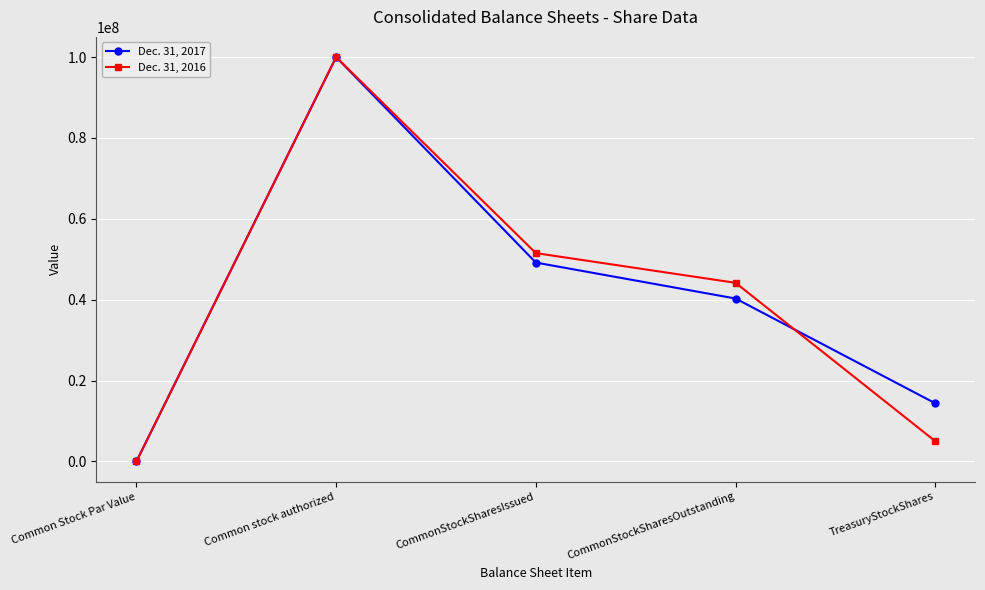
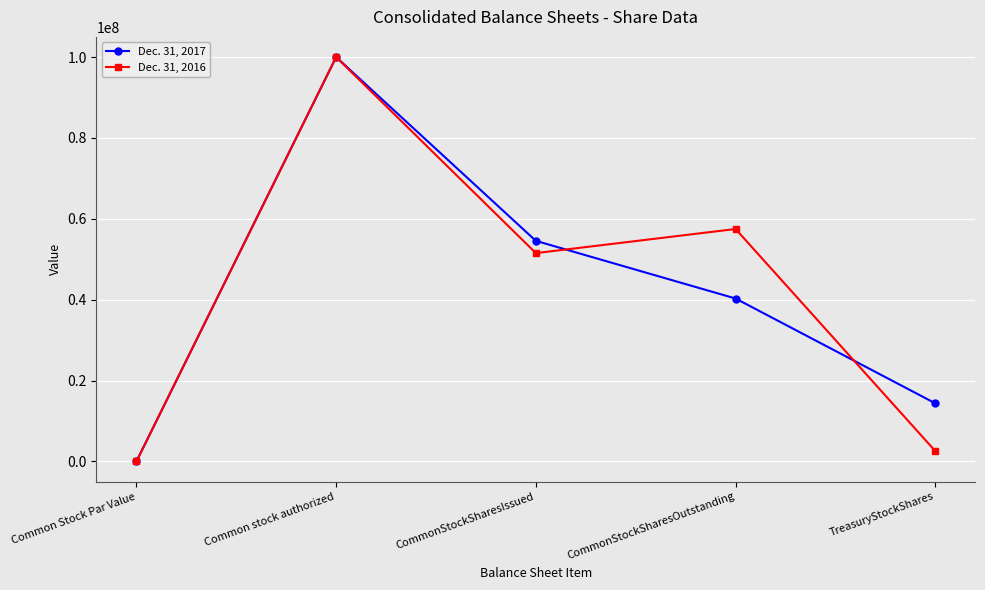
  {
    "Dec. 31, 2017": {
-     "CommonStockSharesIssued": 49000000,
+     "CommonStockSharesIssued": 55000000,
      "CommonStockSharesOutstanding": 40000000,
      "TreasuryStockShares": 14000000
    },
    "Dec. 31, 2016": {
      "CommonStockSharesIssued": 52000000,
-     "CommonStockSharesOutstanding": 44000000,
-     "TreasuryStockShares": 5000000
+     "CommonStockSharesOutstanding": 57000000,
+     "TreasuryStockShares": 3000000
    }
  }
